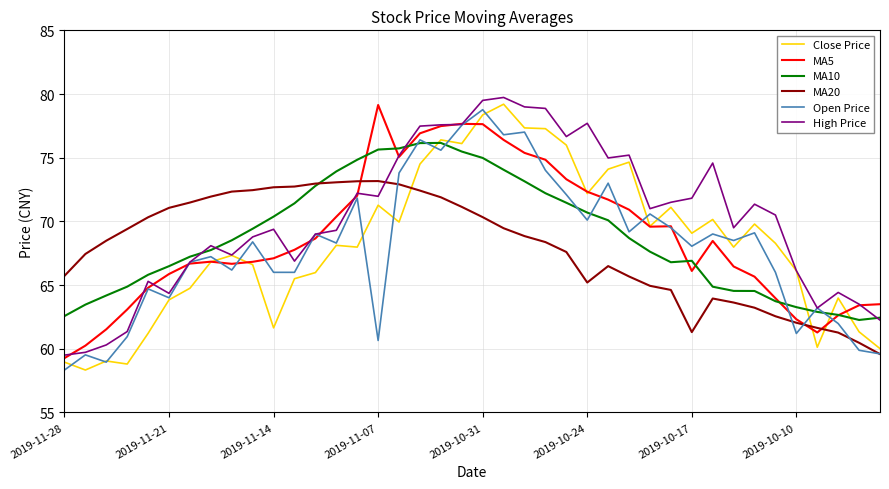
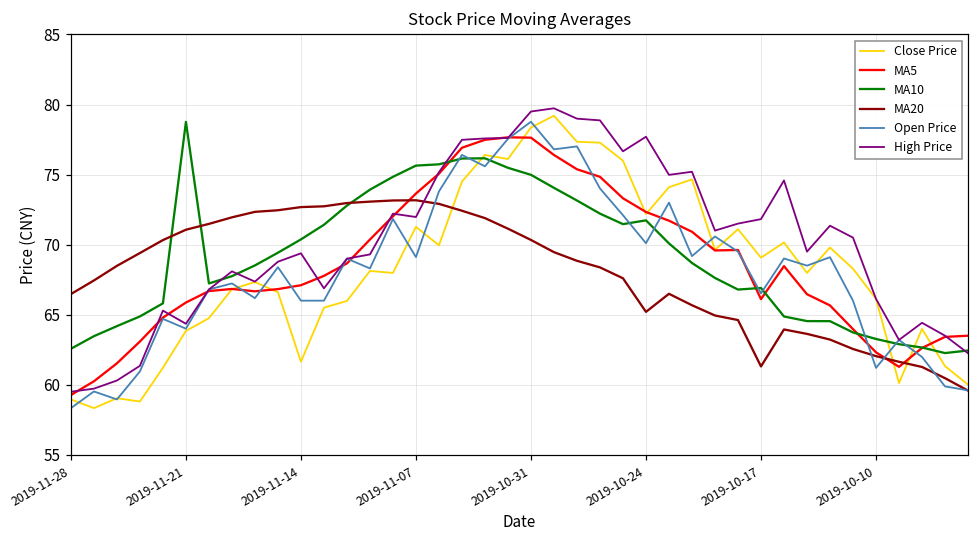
  {
    "Close Price": {
      "2019-11-28": 59.0,
      "2019-11-14": 61.6,
      "2019-11-07": 71.3,
      "2019-10-31": 78.4,
      "2019-10-17": 69.1
    },
    "MA5": {
      "2019-11-28": 59.3,
      "2019-11-21": 65.9,
      "2019-11-14": 67.1,
-     "2019-11-07": 79.1,
+     "2019-11-07": 73.6,
      "2019-10-31": 77.6,
      "2019-10-17": 66.1,
      "2019-10-10": 62.3
    },
    "MA10": {
      "2019-11-28": 62.6,
-     "2019-11-21": 66.5,
+     "2019-11-21": 78.8,
      "2019-11-14": 70.4,
      "2019-11-07": 75.6,
      "2019-10-31": 75.0,
-     "2019-10-24": 70.7,
+     "2019-10-24": 71.7,
      "2019-10-17": 66.9,
      "2019-10-10": 63.3
    },
    "MA20": {
-     "2019-11-28": 65.7,
+     "2019-11-28": 66.5,
      "2019-11-21": 71.1,
      "2019-11-14": 72.7,
      "2019-11-07": 73.2,
      "2019-10-31": 70.3,
      "2019-10-24": 65.2,
      "2019-10-17": 61.3,
      "2019-10-10": 62.0
    },
    "Open Price": {
      "2019-11-28": 58.3,
      "2019-11-14": 66.0,
-     "2019-11-07": 60.7,
+     "2019-11-07": 69.1,
      "2019-10-31": 78.8,
      "2019-10-24": 70.1,
-     "2019-10-17": 68.1,
+     "2019-10-17": 66.5,
      "2019-10-10": 61.2
    },
    "High Price": {
      "2019-11-28": 59.5,
      "2019-11-21": 64.4,
      "2019-11-14": 69.4,
      "2019-11-07": 72.0,
      "2019-10-31": 79.5,
      "2019-10-24": 77.7,
      "2019-10-17": 71.8
    }
  }
